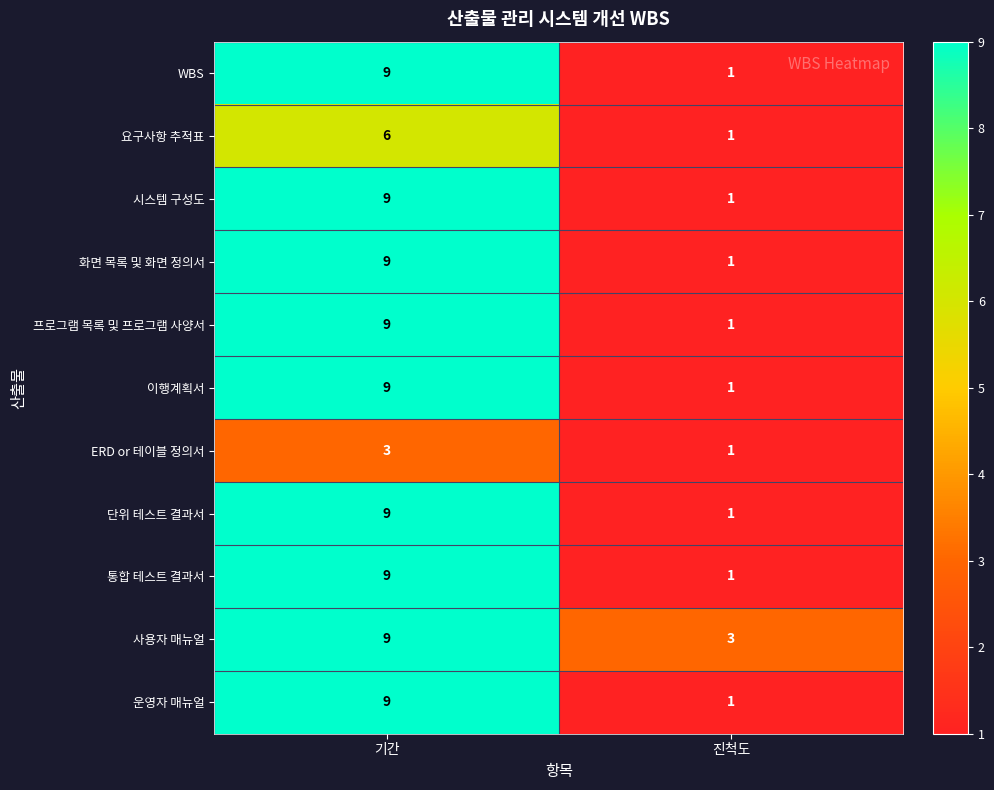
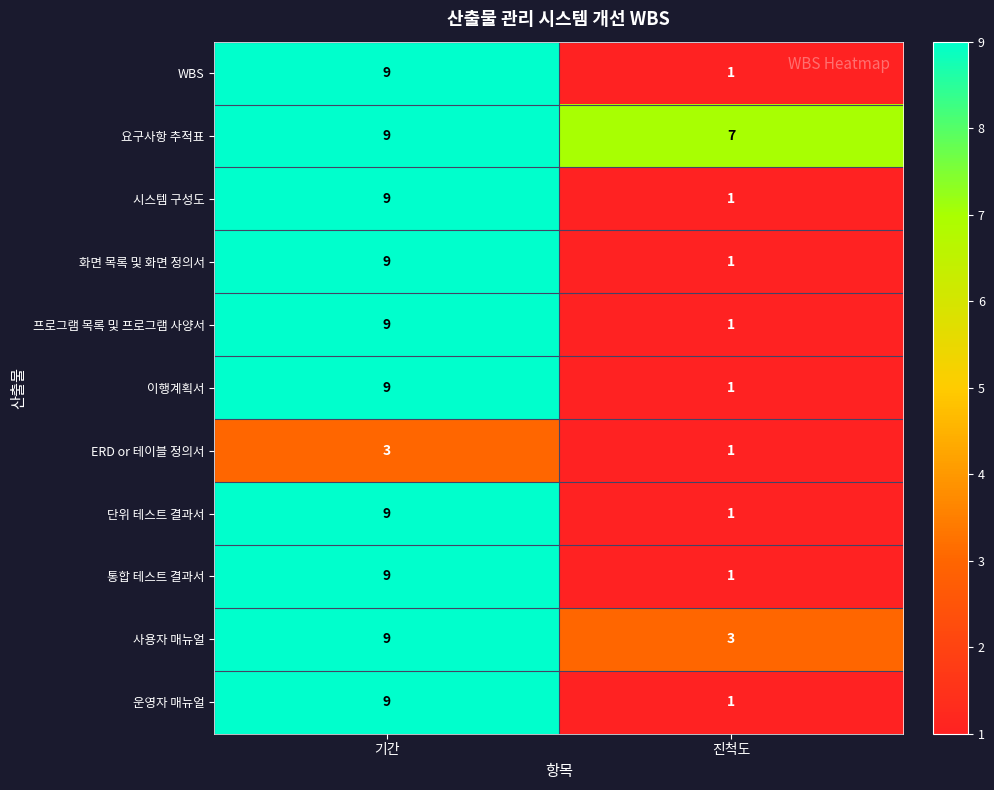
  {
    "WBS": {
      "기간": 9
    },
    "요구사항 추적표": {
-     "기간": 6,
-     "진척도": 1
+     "기간": 9,
+     "진척도": 7
    },
    "시스템 구성도": {
      "기간": 9,
      "진척도": 1
    },
    "화면 목록 및 화면 정의서": {
      "기간": 9,
      "진척도": 1
    },
    "프로그램 목록 및 프로그램 사양서": {
      "기간": 9,
      "진척도": 1
    },
    "이행계획서": {
      "기간": 9,
      "진척도": 1
    },
    "ERD or 테이블 정의서": {
      "기간": 3,
      "진척도": 1
    },
    "단위 테스트 결과서": {
      "기간": 9,
      "진척도": 1
    },
    "통합 테스트 결과서": {
      "기간": 9,
      "진척도": 1
    },
    "사용자 매뉴얼": {
      "기간": 9,
      "진척도": 3
    },
    "운영자 매뉴얼": {
      "기간": 9,
      "진척도": 1
    }
  }
